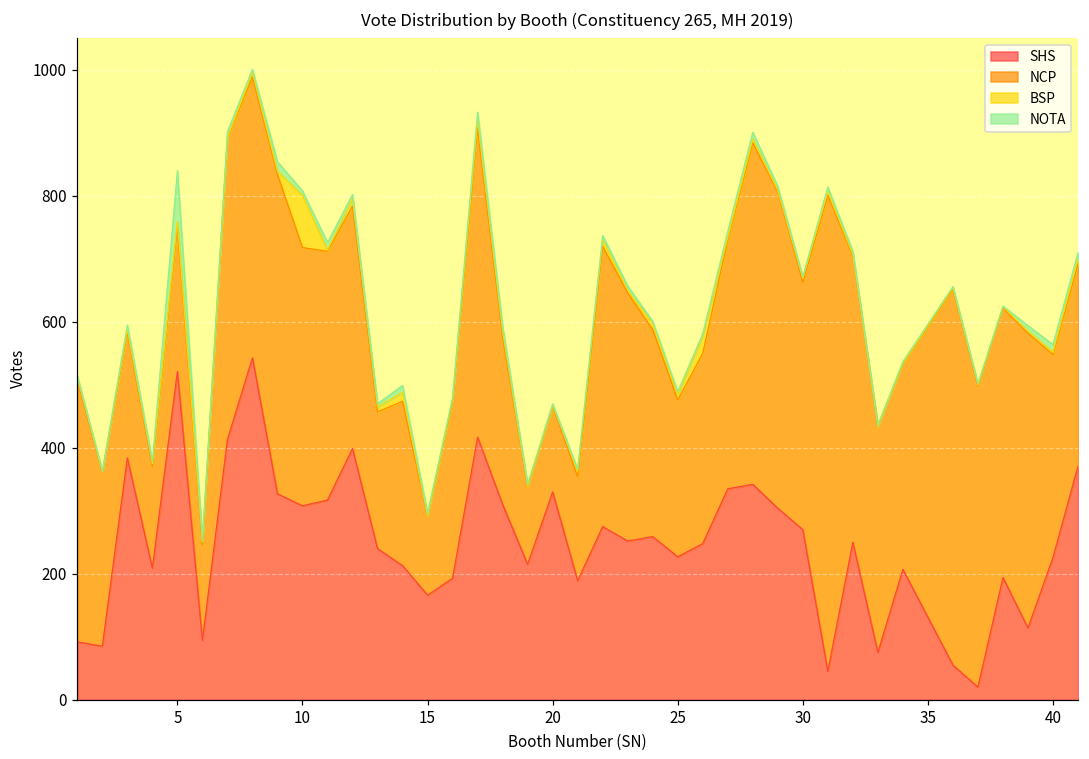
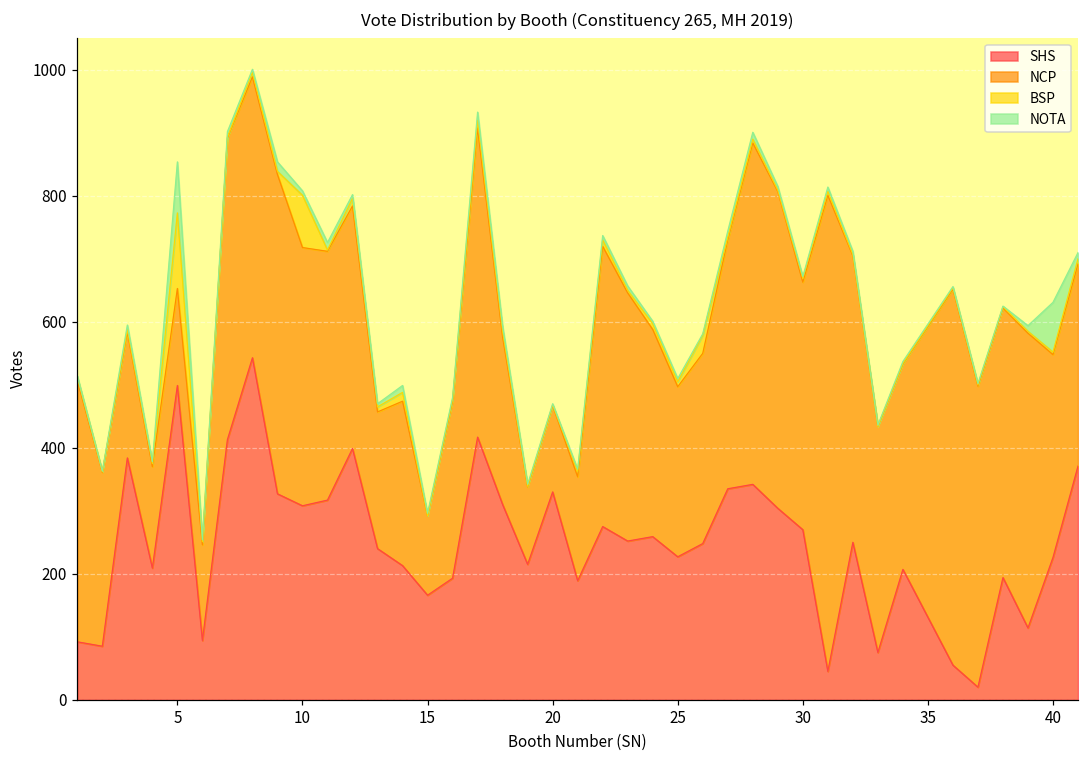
  {
    "SHS": {
-     "5": 520,
+     "5": 500,
      "10": 310,
      "15": 170,
      "20": 330,
      "25": 230,
      "30": 270,
      "40": 230
    },
    "NCP": {
-     "5": 230,
+     "5": 150,
      "10": 410,
-     "25": 250,
+     "25": 270,
      "30": 390
    },
    "BSP": {
-     "5": 10,
+     "5": 120,
      "10": 80,
      "25": 10
    },
    "NOTA": {
      "5": 80,
      "10": 10,
      "25": 10,
-     "40": 10
+     "40": 80
    }
  }
